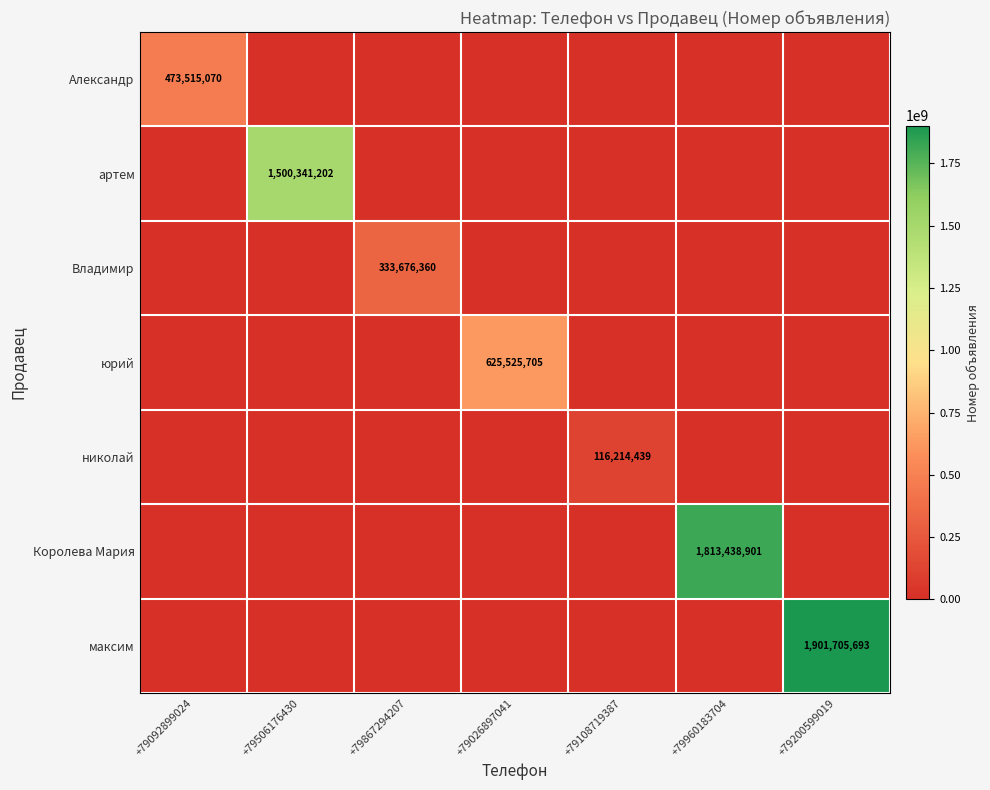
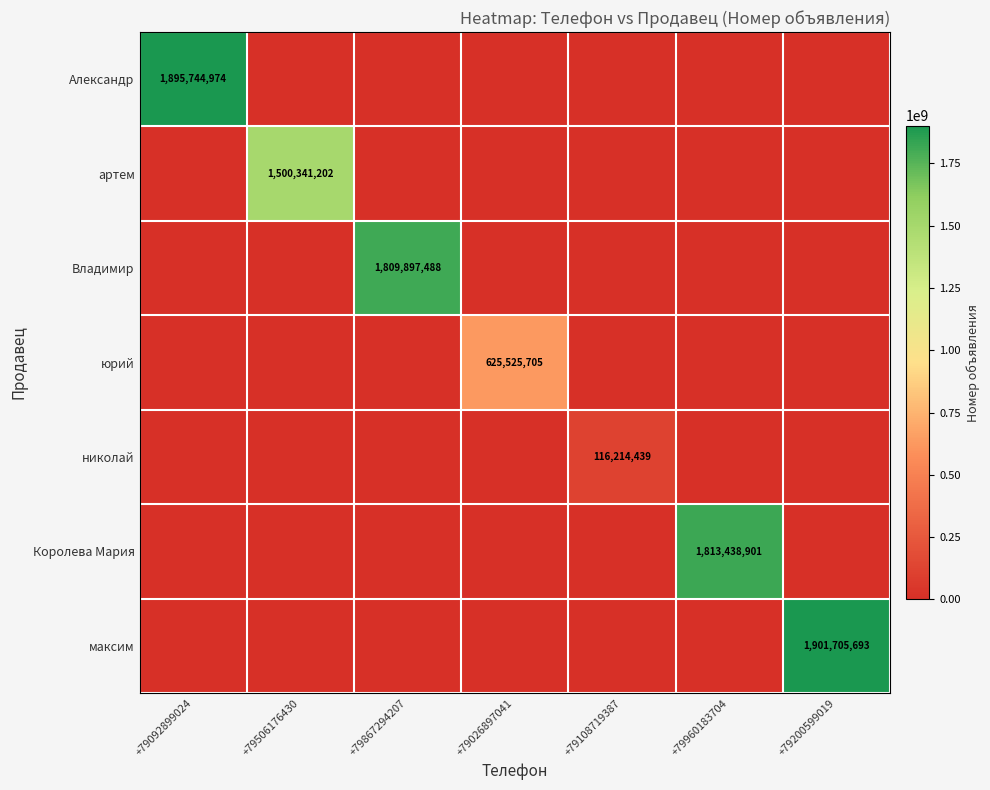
  {
    "Александр": {
-     "+79092899024": "473,515,070"
+     "+79092899024": "1,895,744,974"
    },
    "артем": {
      "+79506176430": "1,500,341,202"
    },
    "Владимир": {
-     "+79867294207": "333,676,360"
+     "+79867294207": "1,809,897,488"
    },
    "юрий": {
      "+79026897041": "625,525,705"
    },
    "николай": {
      "+79108719387": "116,214,439"
    },
    "Королева Мария": {
      "+79960183704": "1,813,438,901"
    },
    "максим": {
      "+79200599019": "1,901,705,693"
    }
  }
